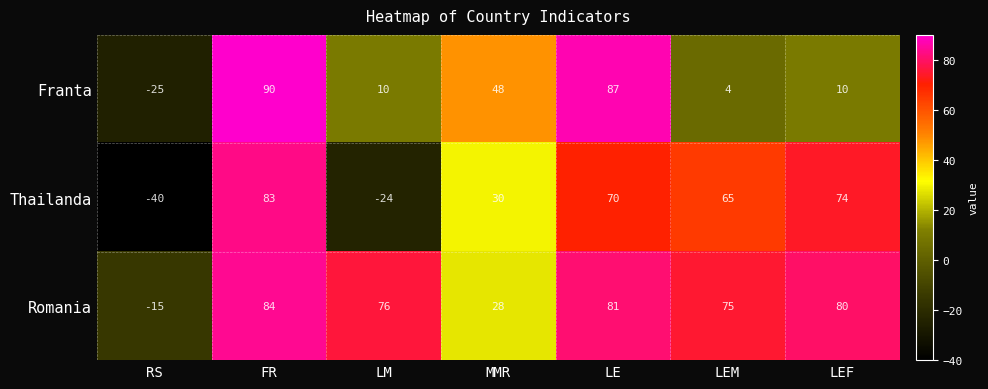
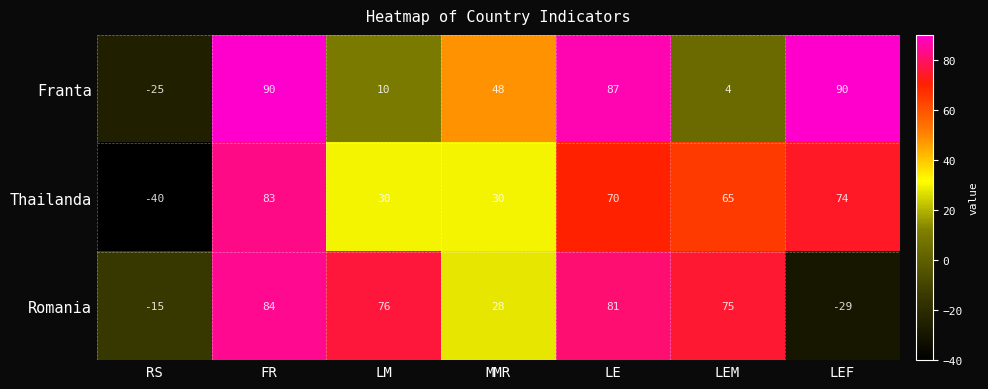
  {
    "Franta": {
      "RS": -25,
      "FR": 90,
      "LM": 10,
      "MMR": 48,
      "LE": 87,
      "LEM": 4,
-     "LEF": 10
+     "LEF": 90
    },
    "Thailanda": {
      "RS": -40,
      "FR": 83,
-     "LM": -24,
+     "LM": 30,
      "MMR": 30,
      "LE": 70,
      "LEM": 65,
      "LEF": 74
    },
    "Romania": {
      "RS": -15,
      "FR": 84,
      "LM": 76,
      "MMR": 28,
      "LE": 81,
      "LEM": 75,
-     "LEF": 80
+     "LEF": -29
    }
  }
